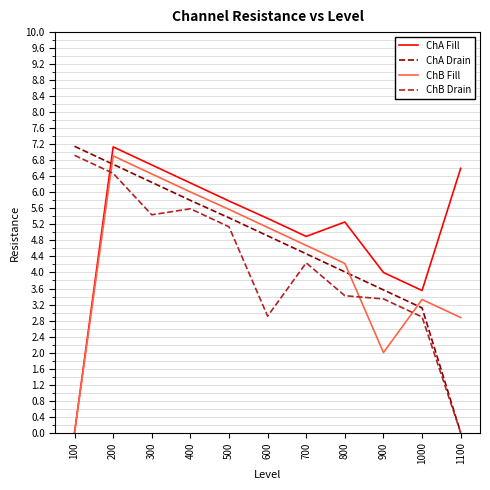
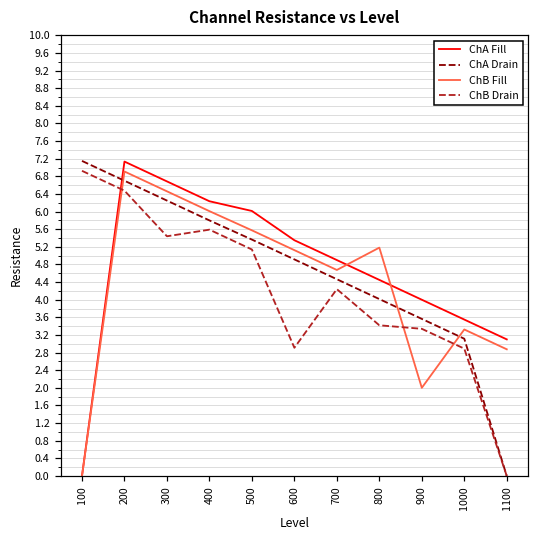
  {
    "ChA Fill": {
      "200": 7.1,
      "300": 6.7,
      "400": 6.2,
-     "500": 5.8,
+     "500": 6.0,
      "600": 5.4,
      "700": 4.9,
-     "800": 5.3,
+     "800": 4.5,
      "900": 4.0,
      "1000": 3.6,
-     "1100": 6.6
+     "1100": 3.1
    },
    "ChA Drain": {
      "100": 7.2,
      "200": 6.7,
      "300": 6.3,
      "400": 5.8,
      "500": 5.4,
      "600": 4.9,
      "700": 4.5,
      "800": 4.0,
      "900": 3.6,
      "1000": 3.1
    },
    "ChB Fill": {
      "200": 6.9,
      "300": 6.5,
      "400": 6.0,
      "500": 5.6,
      "600": 5.1,
      "700": 4.7,
-     "800": 4.2,
+     "800": 5.2,
      "900": 2.0,
      "1000": 3.3,
      "1100": 2.9
    },
    "ChB Drain": {
      "100": 6.9,
      "200": 6.5,
      "300": 5.4,
      "400": 5.6,
      "500": 5.1,
      "600": 2.9,
      "700": 4.2,
      "800": 3.4,
      "900": 3.3,
      "1000": 2.9
    }
  }
